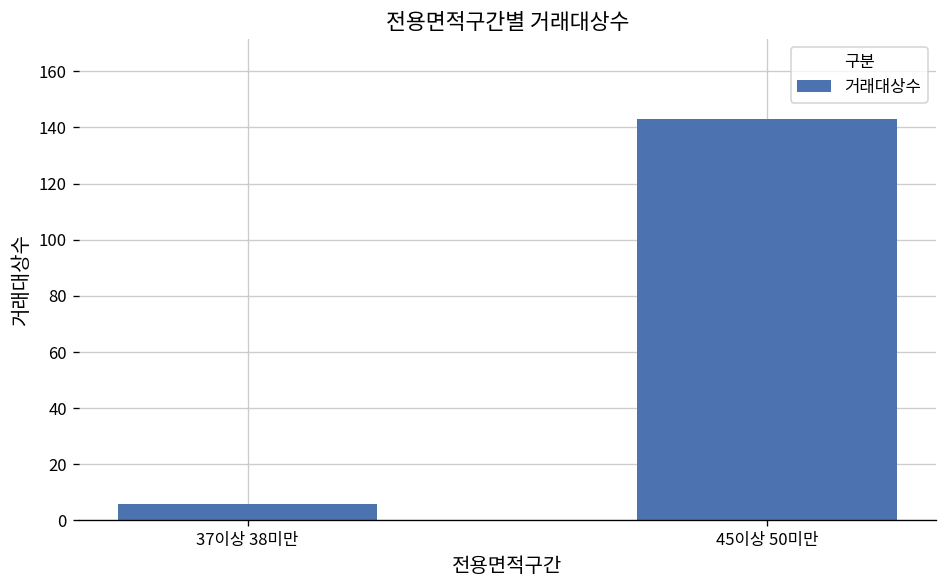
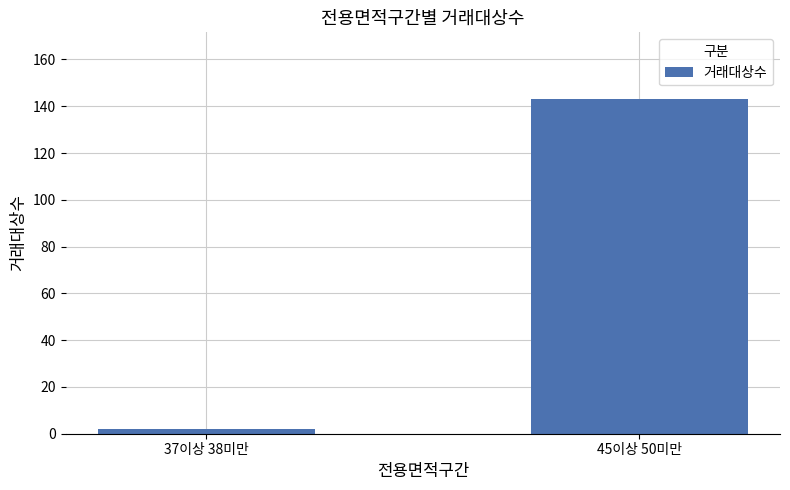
  {
-   "37이상 38미만": 6,
+   "37이상 38미만": 2,
    "45이상 50미만": 143
  }
